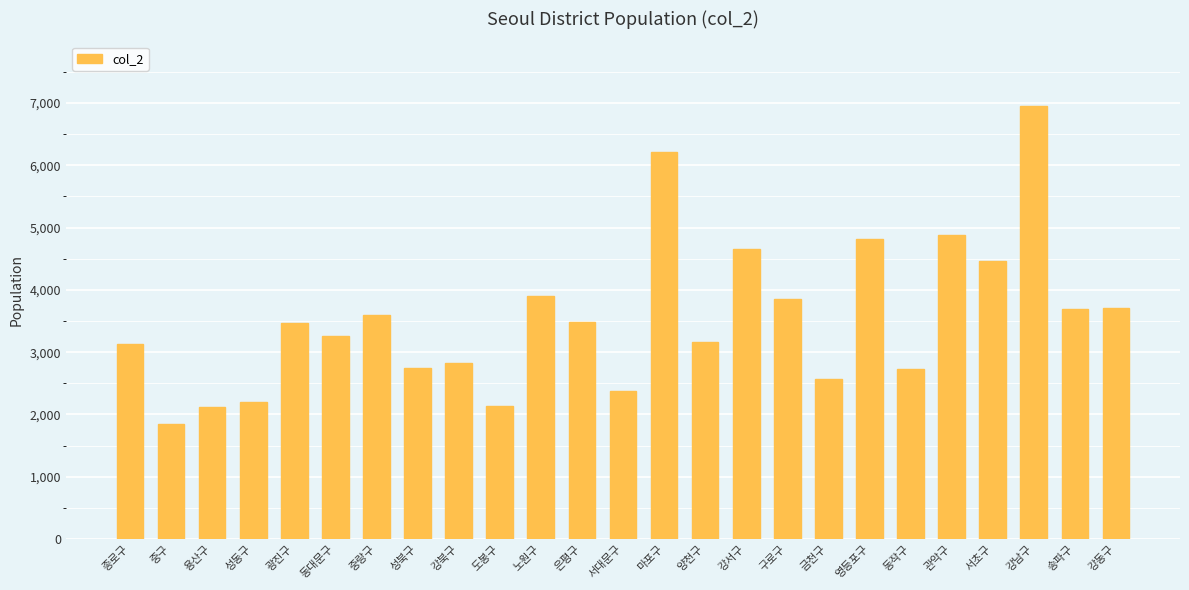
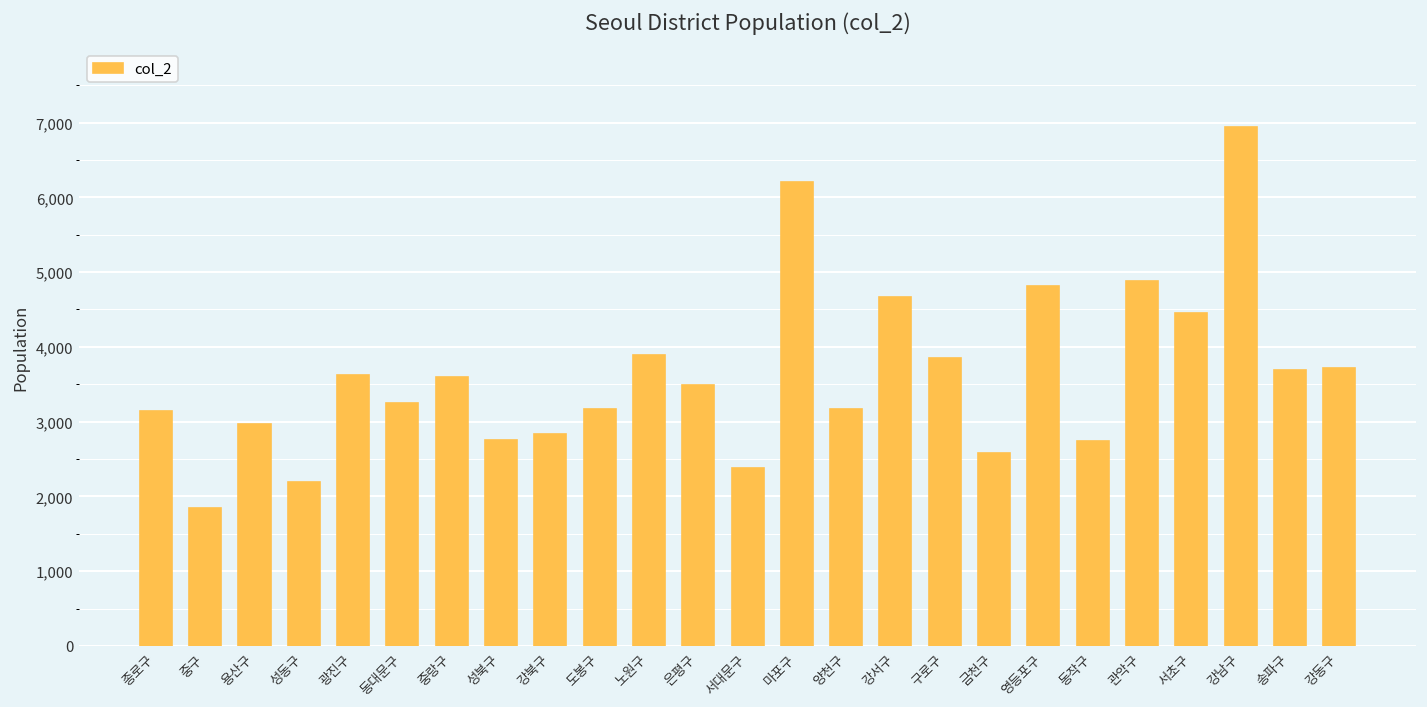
  {
    "종로구": "3,100",
    "중구": "1,900",
-   "용산구": "2,100",
+   "용산구": "3,000",
    "성동구": "2,200",
-   "광진구": "3,500",
+   "광진구": "3,600",
    "동대문구": "3,300",
    "중랑구": "3,600",
    "성북구": "2,700",
    "강북구": "2,800",
-   "도봉구": "2,100",
+   "도봉구": "3,200",
    "노원구": "3,900",
    "은평구": "3,500",
    "서대문구": "2,400",
    "마포구": "6,200",
    "양천구": "3,200",
    "강서구": "4,700",
    "구로구": "3,900",
    "금천구": "2,600",
    "영등포구": "4,800",
    "동작구": "2,700",
    "관악구": "4,900",
    "서초구": "4,500",
    "강남구": "6,900",
    "송파구": "3,700",
    "강동구": "3,700"
  }
